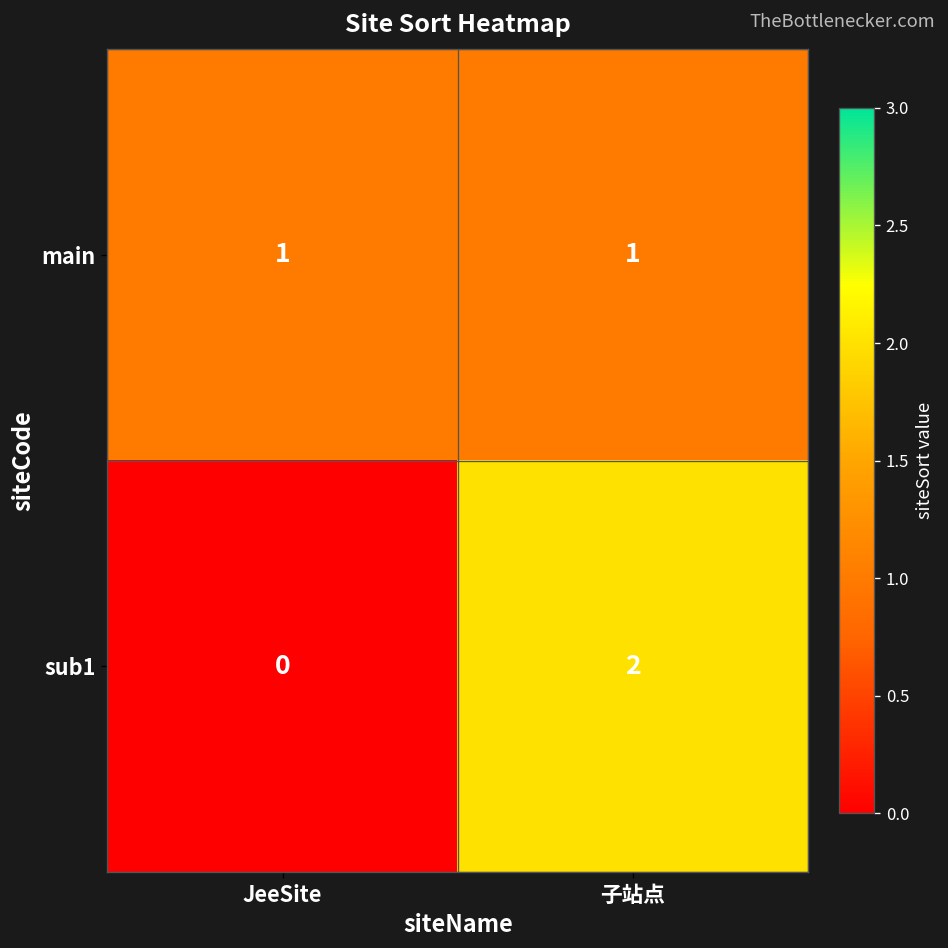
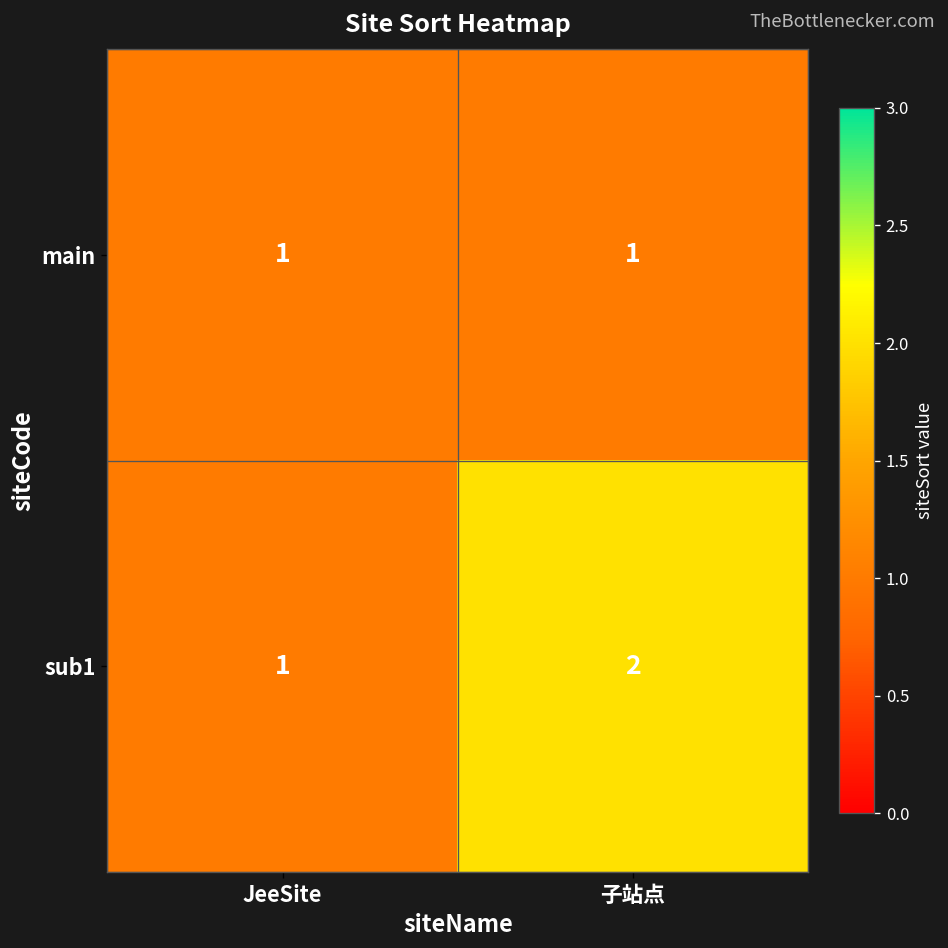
  {
    "main": {
      "JeeSite": 1,
      "子站点": 1
    },
    "sub1": {
-     "JeeSite": 0,
+     "JeeSite": 1,
      "子站点": 2
    }
  }
